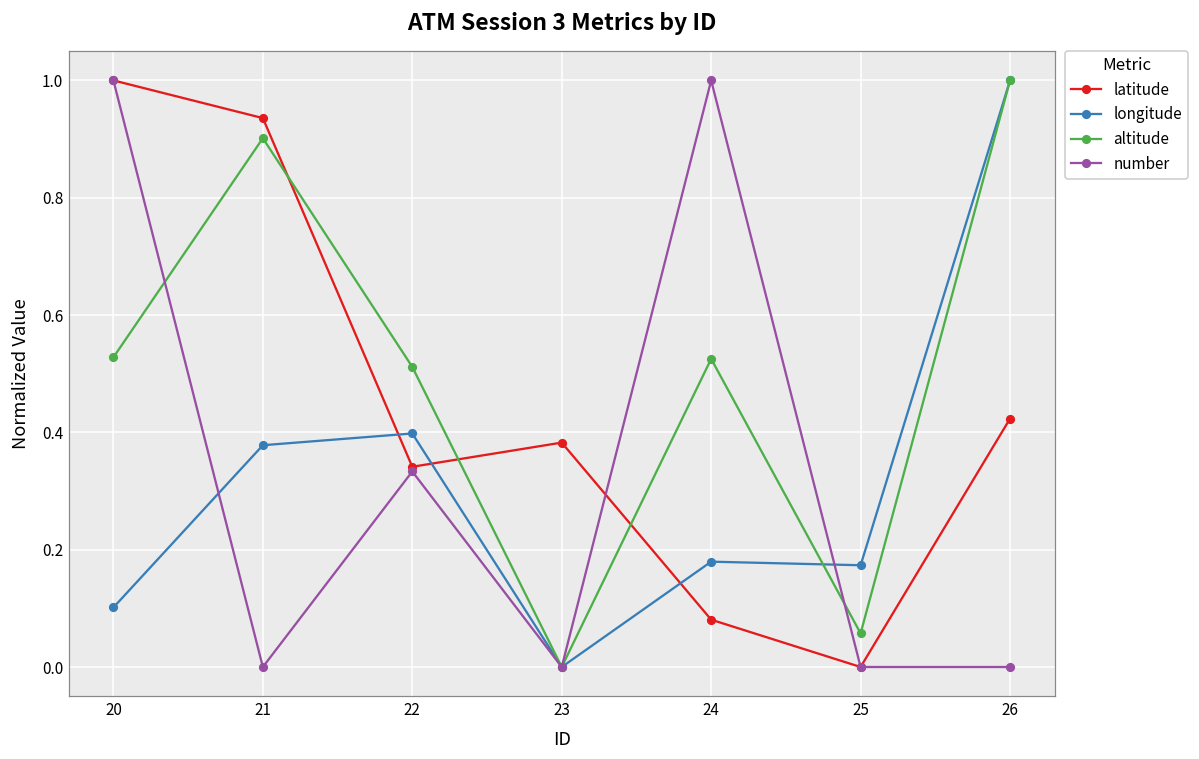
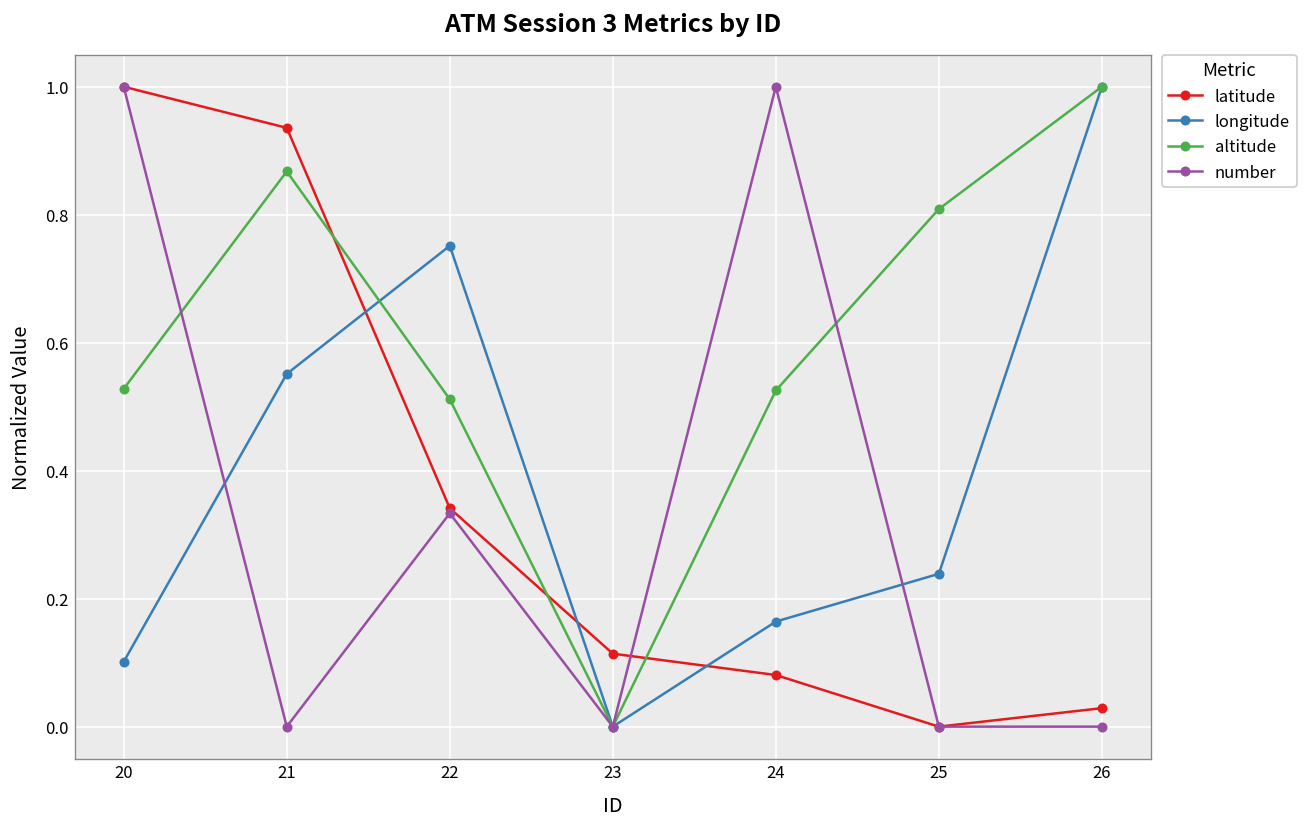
  {
    "latitude": {
      "21": 0.94,
      "22": 0.34,
-     "23": 0.38,
+     "23": 0.11,
      "24": 0.08,
-     "26": 0.42
+     "26": 0.03
    },
    "longitude": {
      "20": 0.10,
-     "21": 0.38,
-     "22": 0.40,
-     "24": 0.18,
-     "25": 0.17
+     "21": 0.55,
+     "22": 0.75,
+     "24": 0.16,
+     "25": 0.24
    },
    "altitude": {
      "20": 0.53,
-     "21": 0.90,
+     "21": 0.87,
      "22": 0.51,
      "24": 0.53,
-     "25": 0.06
+     "25": 0.81
    },
    "number": {
      "21": 0.00,
      "22": 0.33,
      "24": 1.00,
      "26": 0.00
    }
  }
